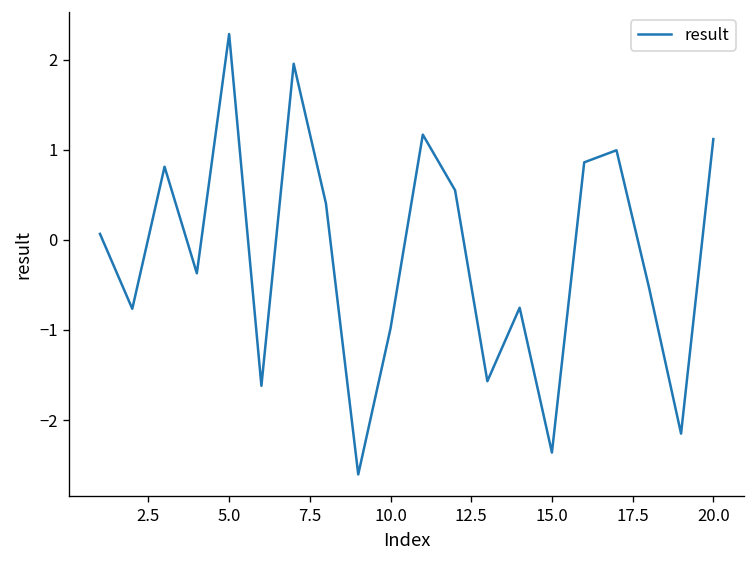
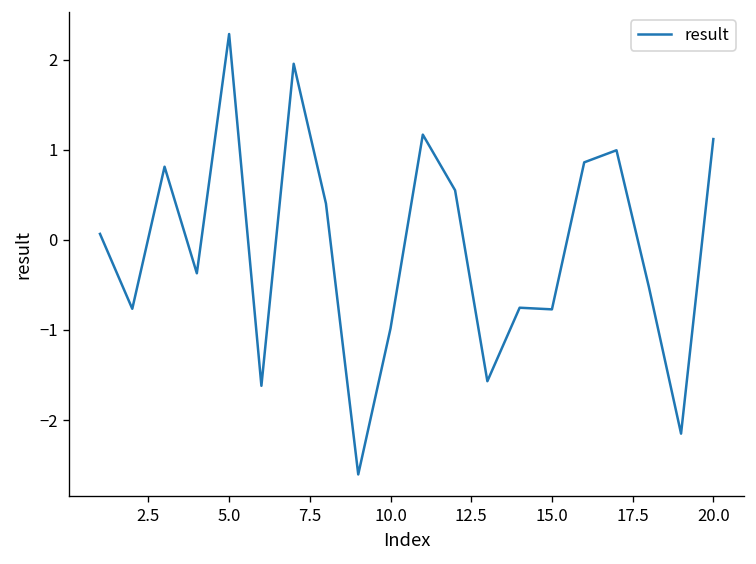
  {
    "5.0": 2.3,
    "10.0": -1.0,
-   "15.0": -2.4,
+   "15.0": -0.8,
    "20.0": 1.1
  }
